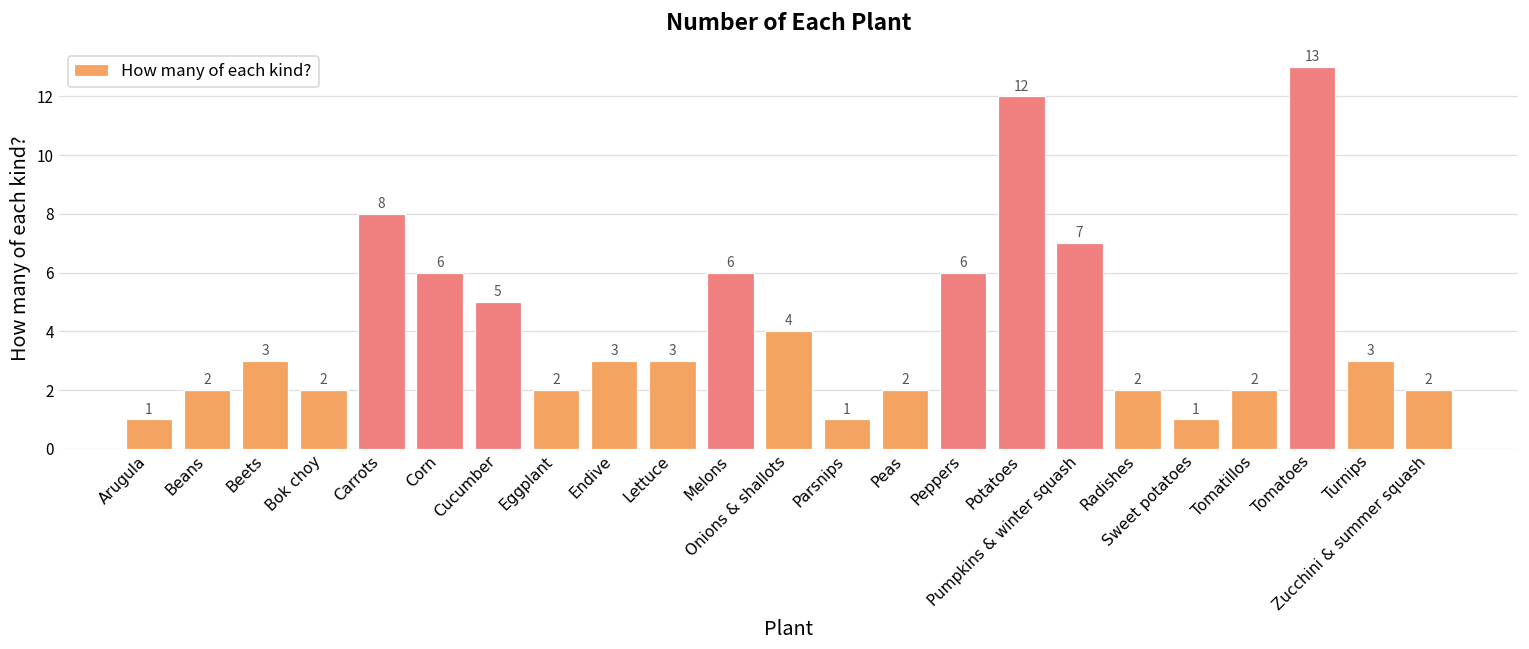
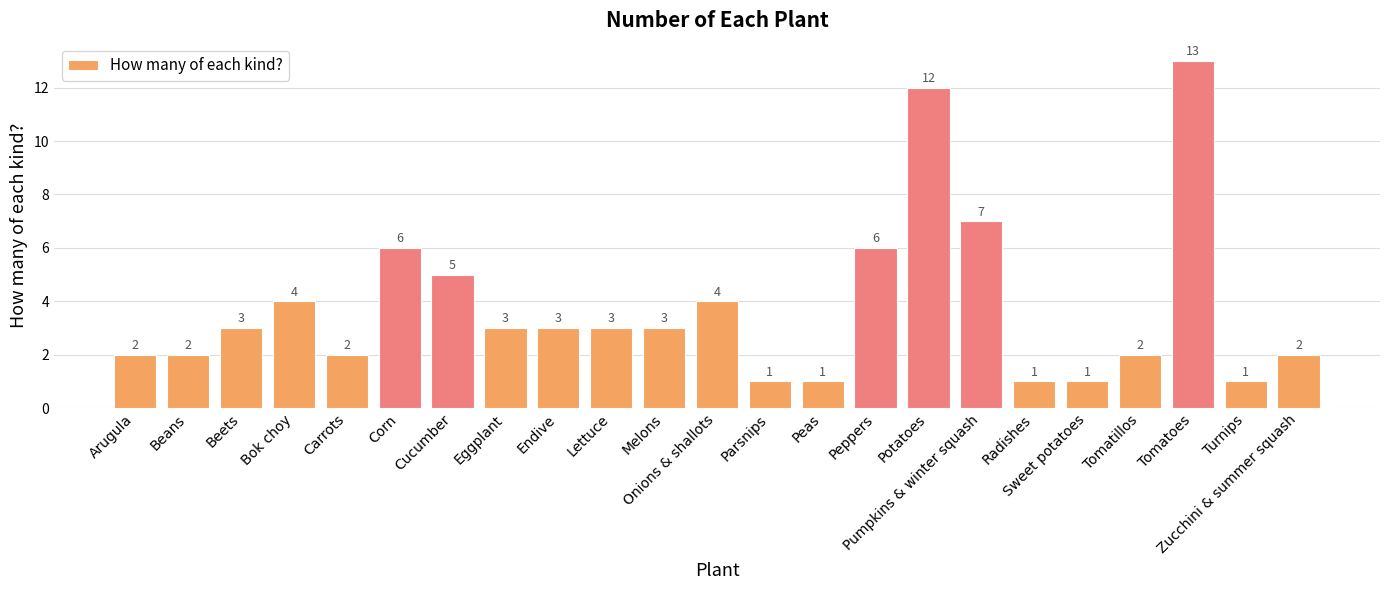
  {
-   "Arugula": 1,
+   "Arugula": 2,
    "Beans": 2,
    "Beets": 3,
-   "Bok choy": 2,
-   "Carrots": 8,
+   "Bok choy": 4,
+   "Carrots": 2,
    "Corn": 6,
    "Cucumber": 5,
-   "Eggplant": 2,
+   "Eggplant": 3,
    "Endive": 3,
    "Lettuce": 3,
-   "Melons": 6,
+   "Melons": 3,
    "Onions & shallots": 4,
    "Parsnips": 1,
-   "Peas": 2,
+   "Peas": 1,
    "Peppers": 6,
    "Potatoes": 12,
    "Pumpkins & winter squash": 7,
-   "Radishes": 2,
+   "Radishes": 1,
    "Sweet potatoes": 1,
    "Tomatillos": 2,
    "Tomatoes": 13,
-   "Turnips": 3,
+   "Turnips": 1,
    "Zucchini & summer squash": 2
  }
